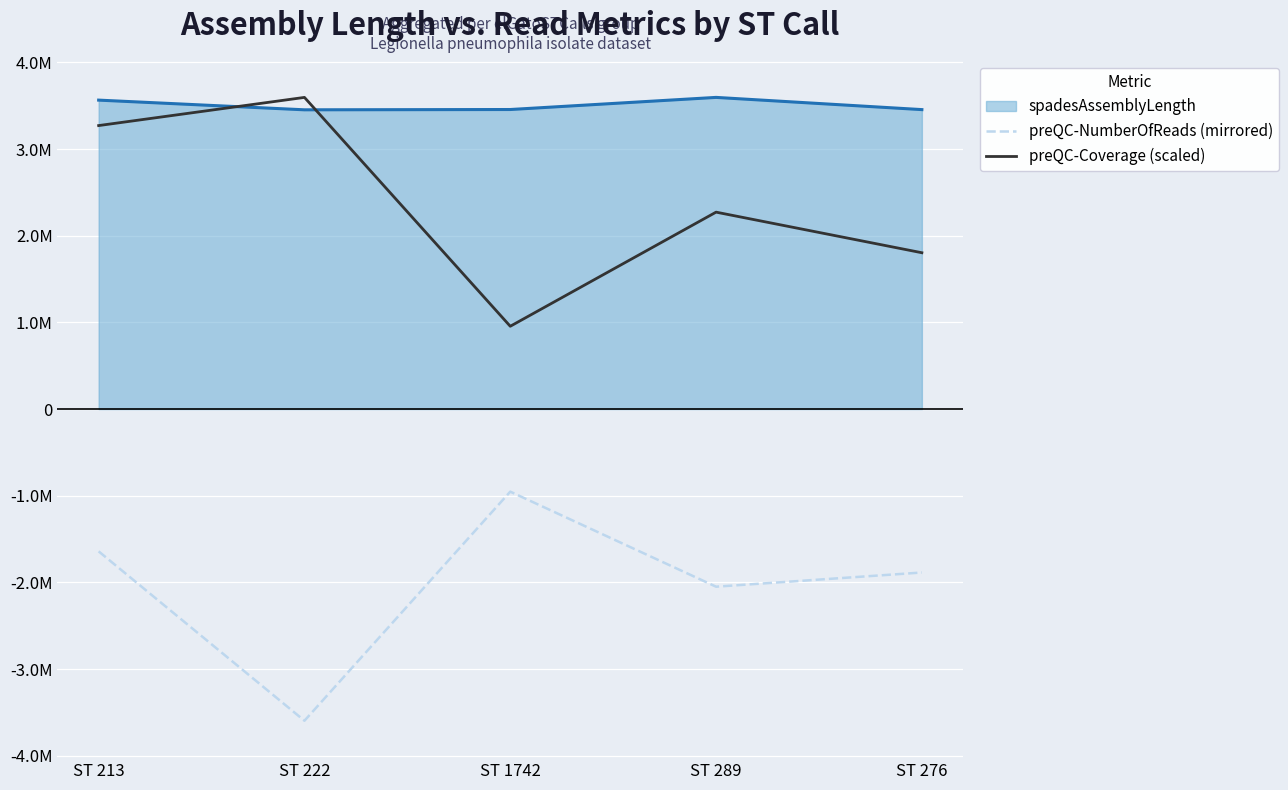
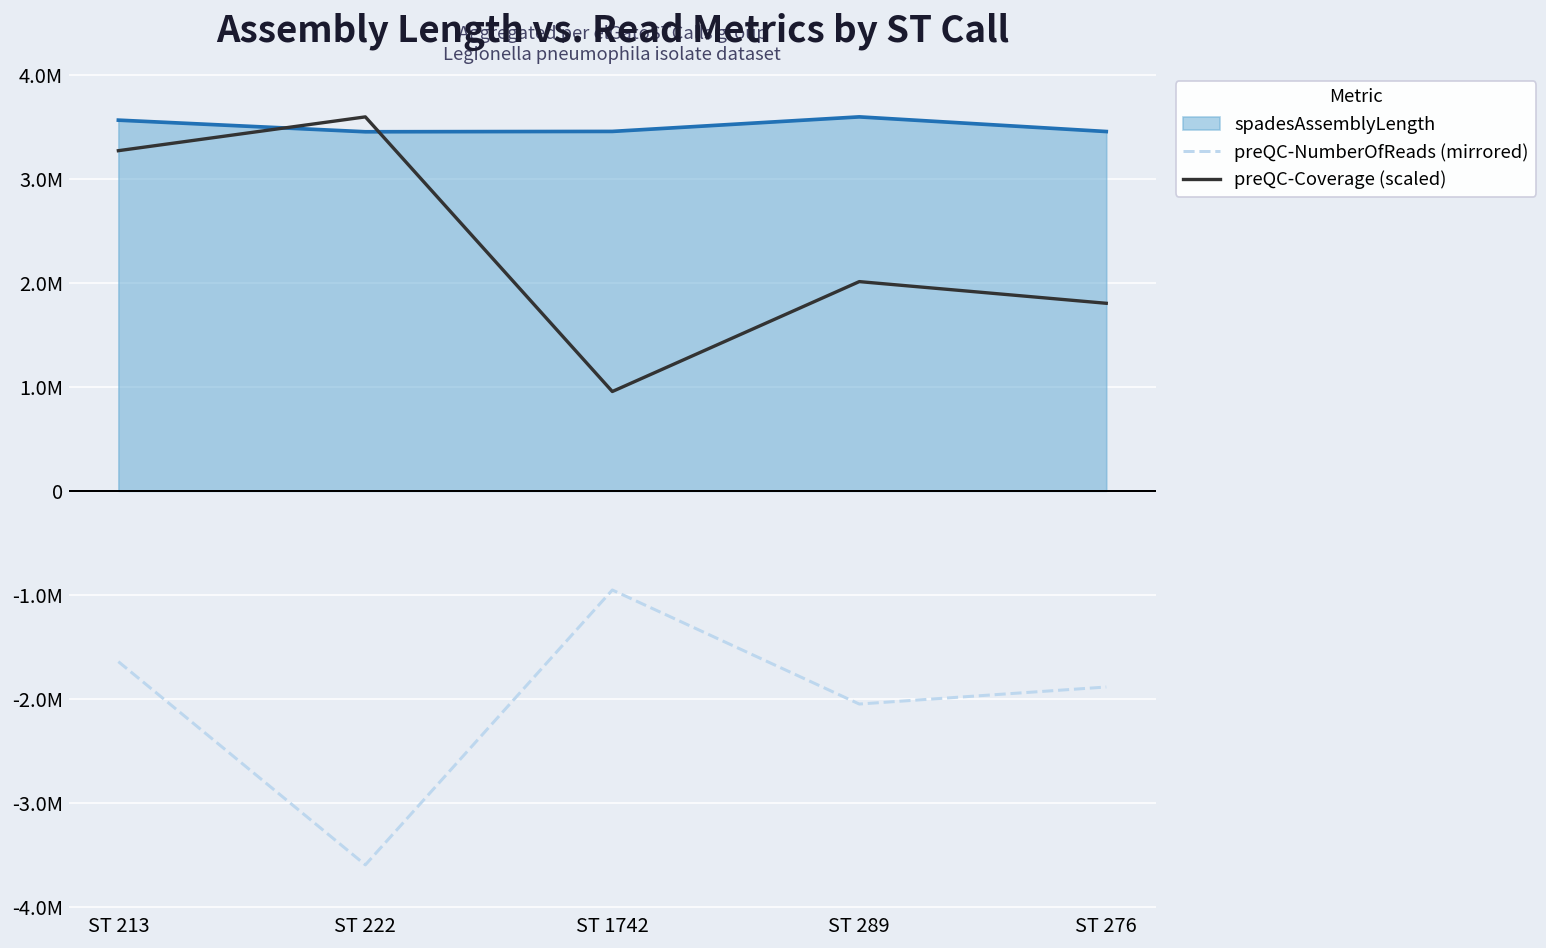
  {
    "preQC-Coverage (scaled)": {
      "ST 213": 3300000,
      "ST 222": 3600000,
      "ST 1742": 1000000,
-     "ST 289": 2300000,
+     "ST 289": 2000000,
      "ST 276": 1800000
    }
  }
